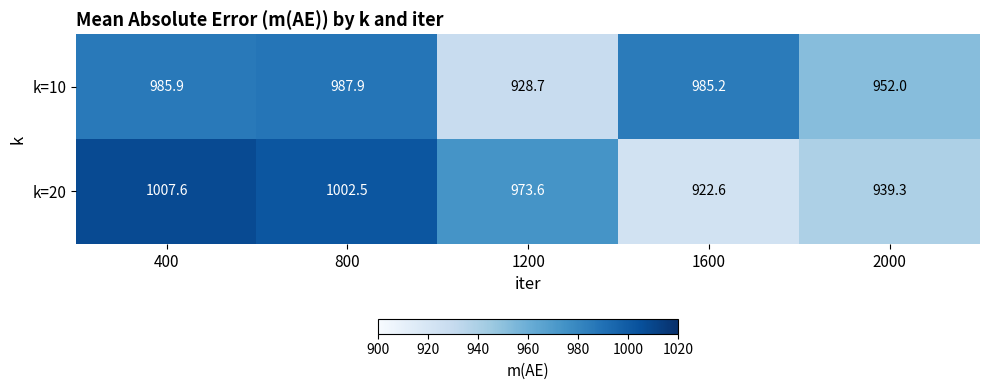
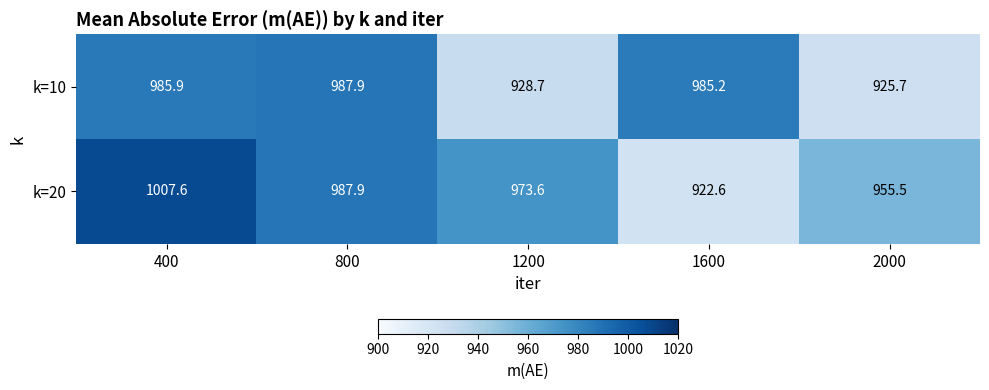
  {
    "k=10": {
      "400": 985.9,
      "800": 987.9,
      "1200": 928.7,
      "1600": 985.2,
-     "2000": 952.0
+     "2000": 925.7
    },
    "k=20": {
      "400": 1007.6,
-     "800": 1002.5,
+     "800": 987.9,
      "1200": 973.6,
      "1600": 922.6,
-     "2000": 939.3
+     "2000": 955.5
    }
  }
